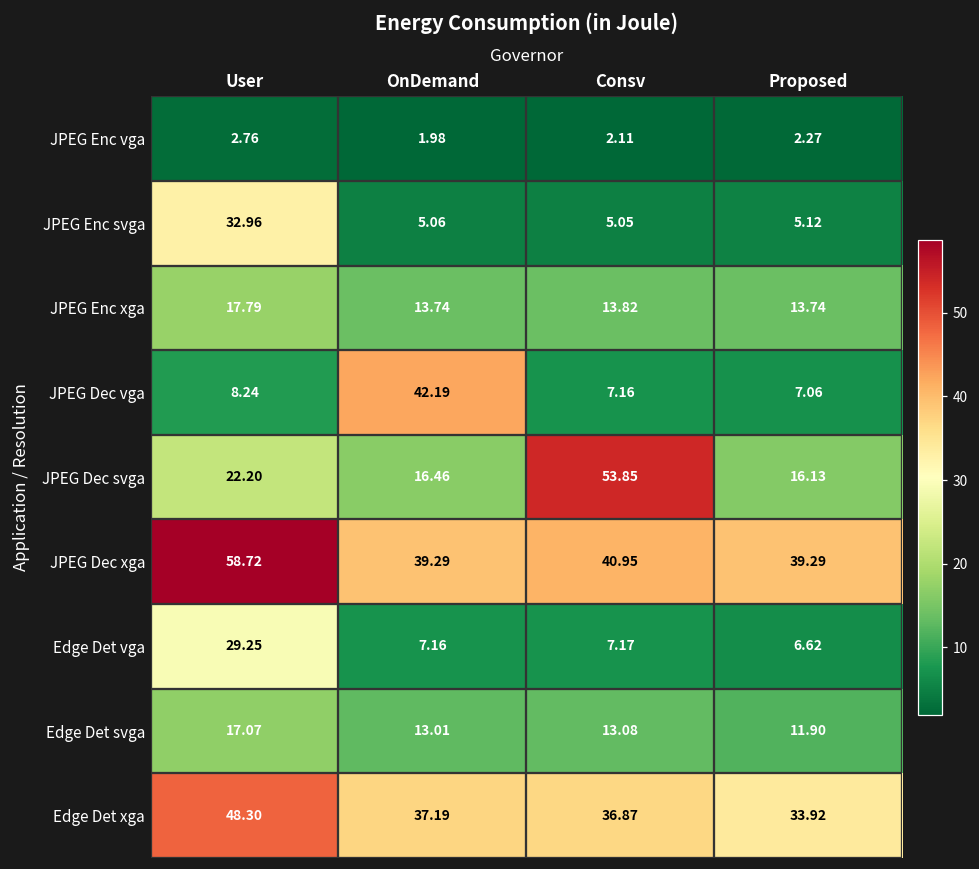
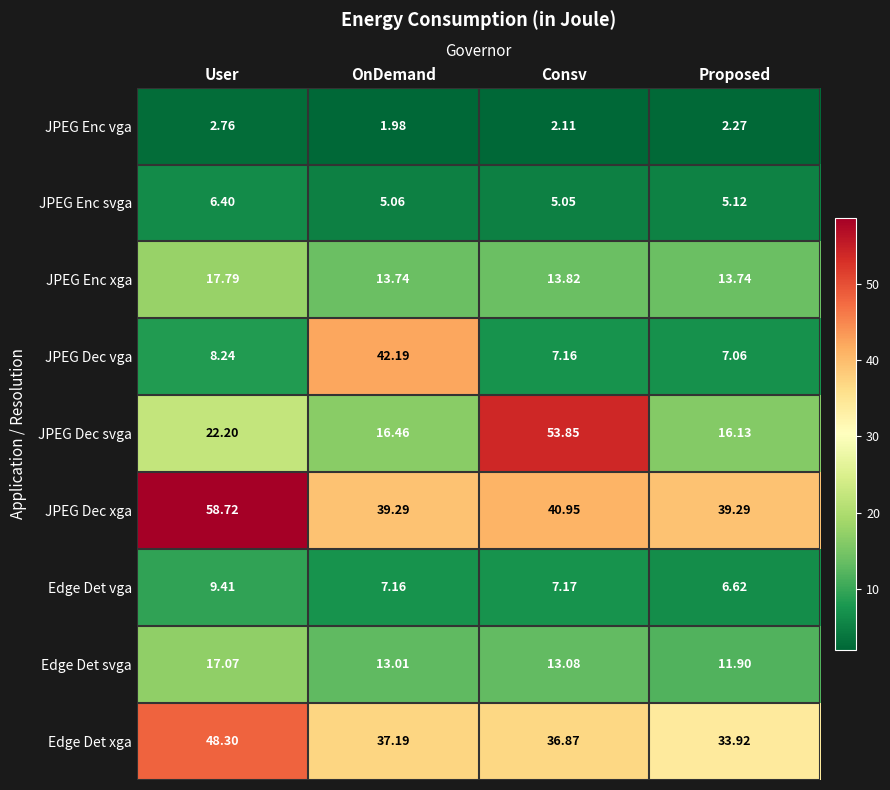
  {
    "JPEG Enc vga": {
      "User": 2.76,
      "OnDemand": 1.98,
      "Consv": 2.11,
      "Proposed": 2.27
    },
    "JPEG Enc svga": {
-     "User": 32.96,
+     "User": 6.40,
      "OnDemand": 5.06,
      "Consv": 5.05,
      "Proposed": 5.12
    },
    "JPEG Enc xga": {
      "User": 17.79,
      "OnDemand": 13.74,
      "Consv": 13.82,
      "Proposed": 13.74
    },
    "JPEG Dec vga": {
      "User": 8.24,
      "OnDemand": 42.19,
      "Consv": 7.16,
      "Proposed": 7.06
    },
    "JPEG Dec svga": {
      "User": 22.20,
      "OnDemand": 16.46,
      "Consv": 53.85,
      "Proposed": 16.13
    },
    "JPEG Dec xga": {
      "User": 58.72,
      "OnDemand": 39.29,
      "Consv": 40.95,
      "Proposed": 39.29
    },
    "Edge Det vga": {
-     "User": 29.25,
+     "User": 9.41,
      "OnDemand": 7.16,
      "Consv": 7.17,
      "Proposed": 6.62
    },
    "Edge Det svga": {
      "User": 17.07,
      "OnDemand": 13.01,
      "Consv": 13.08,
      "Proposed": 11.90
    },
    "Edge Det xga": {
      "User": 48.30,
      "OnDemand": 37.19,
      "Consv": 36.87,
      "Proposed": 33.92
    }
  }
